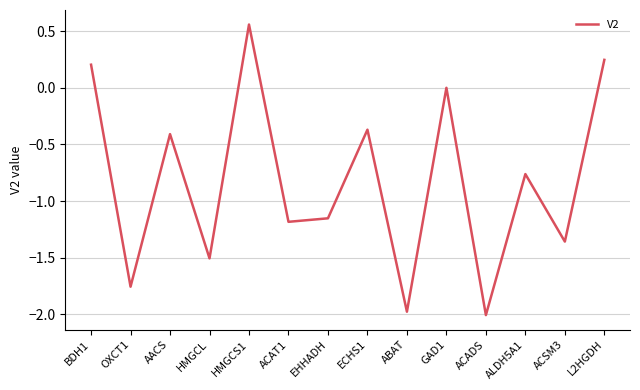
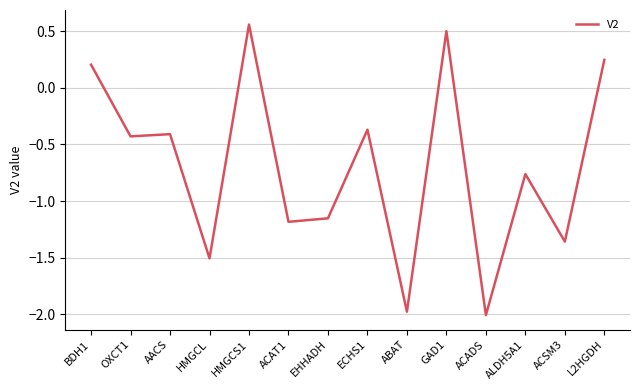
  {
    "BDH1": 0.20,
-   "OXCT1": -1.76,
+   "OXCT1": -0.43,
    "AACS": -0.41,
    "HMGCL": -1.51,
    "HMGCS1": 0.56,
    "ACAT1": -1.18,
    "EHHADH": -1.15,
    "ECHS1": -0.37,
    "ABAT": -1.98,
-   "GAD1": 0.0,
+   "GAD1": 0.5,
    "ACADS": -2.01,
    "ALDH5A1": -0.76,
    "ACSM3": -1.36,
    "L2HGDH": 0.25
  }
